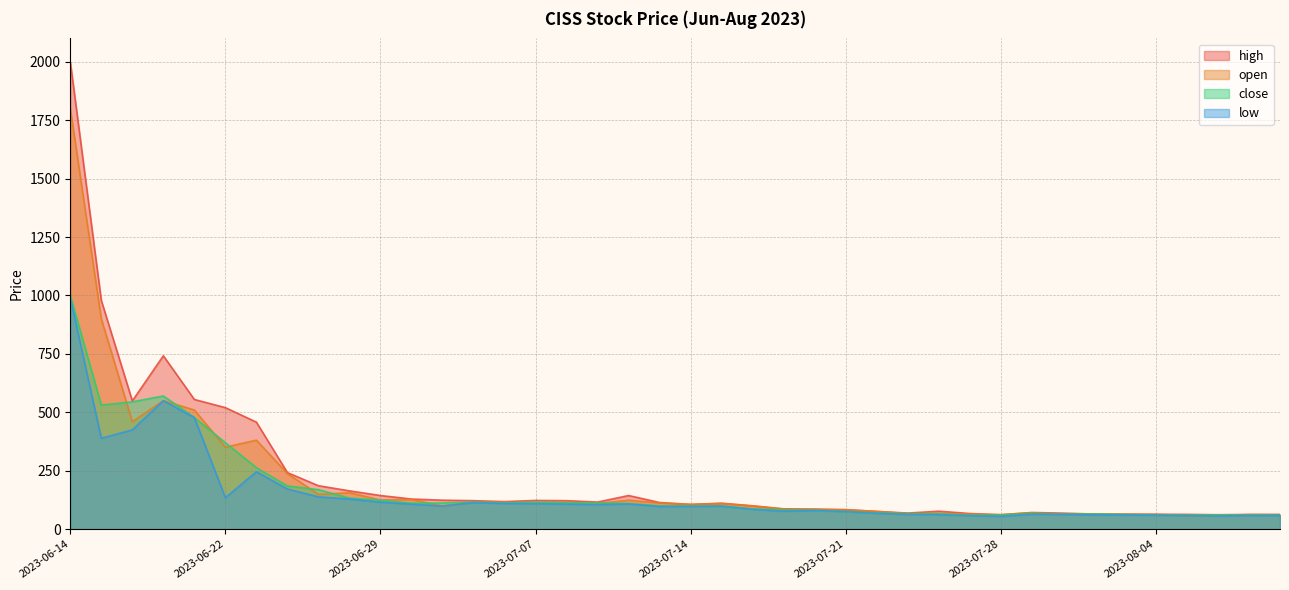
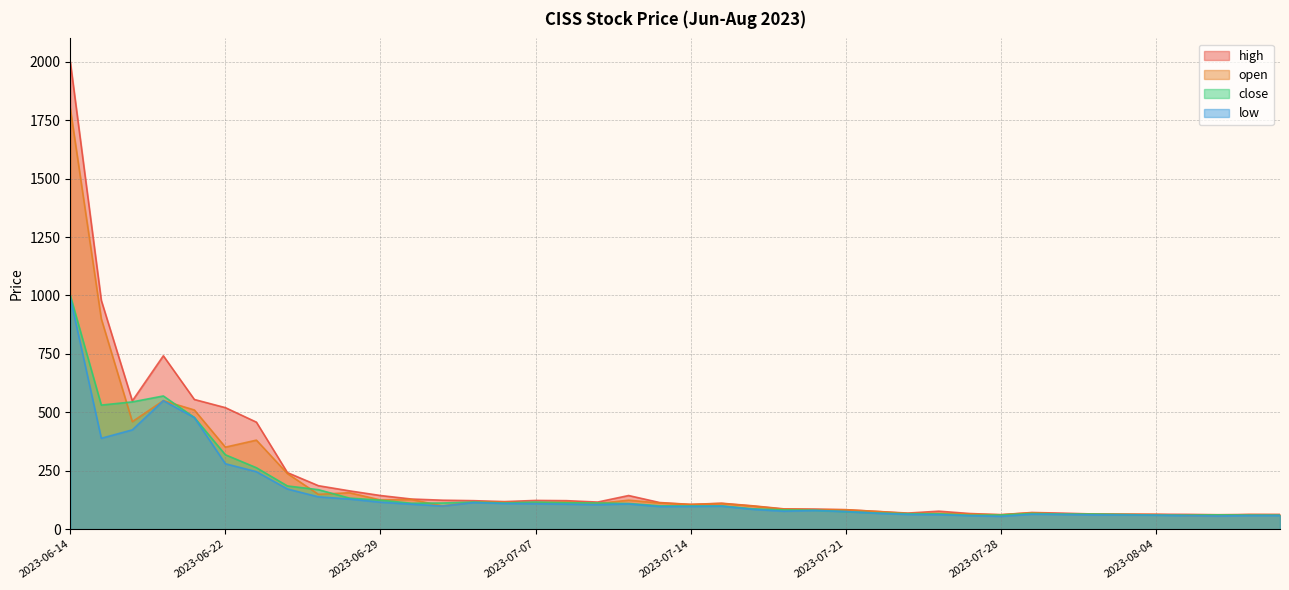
  {
    "close": {
-     "2023-06-22": 370
+     "2023-06-22": 320
    },
    "low": {
-     "2023-06-22": 130
+     "2023-06-22": 280
    }
  }
